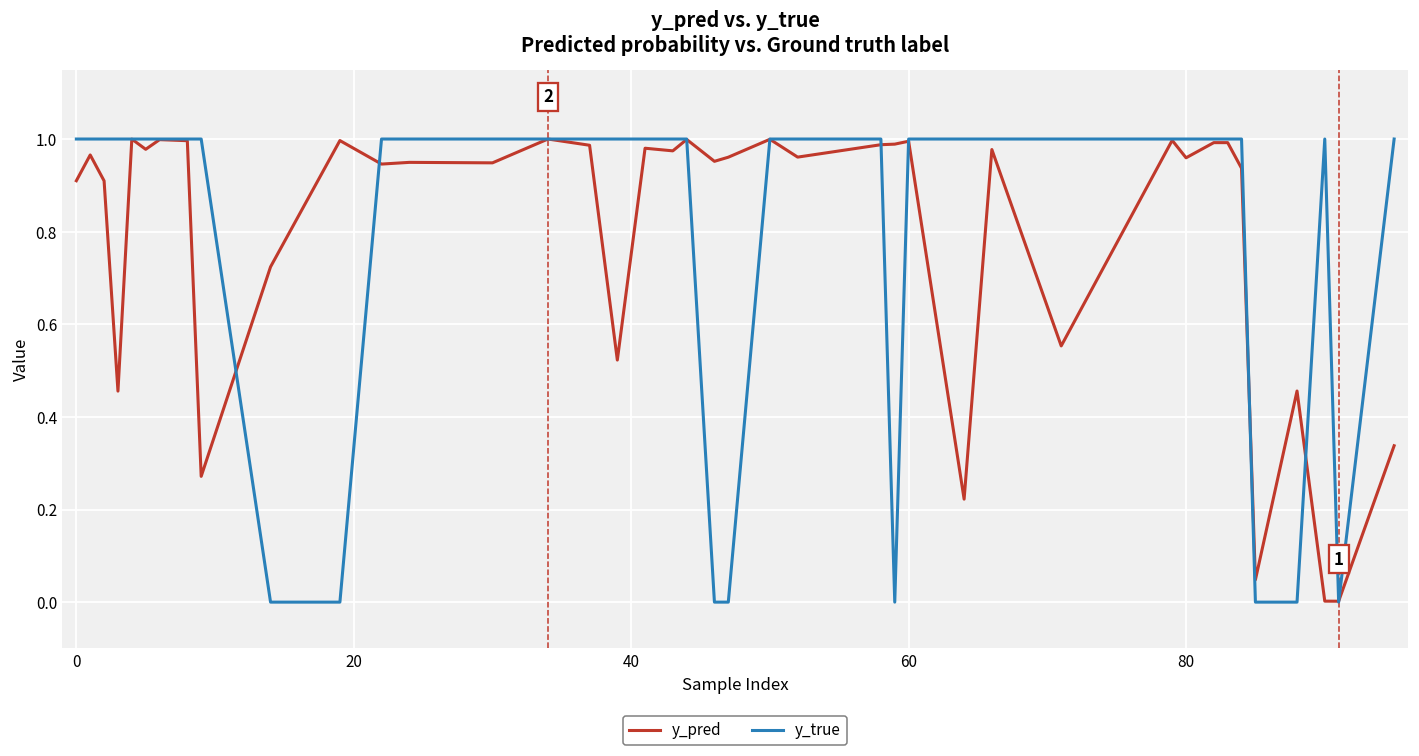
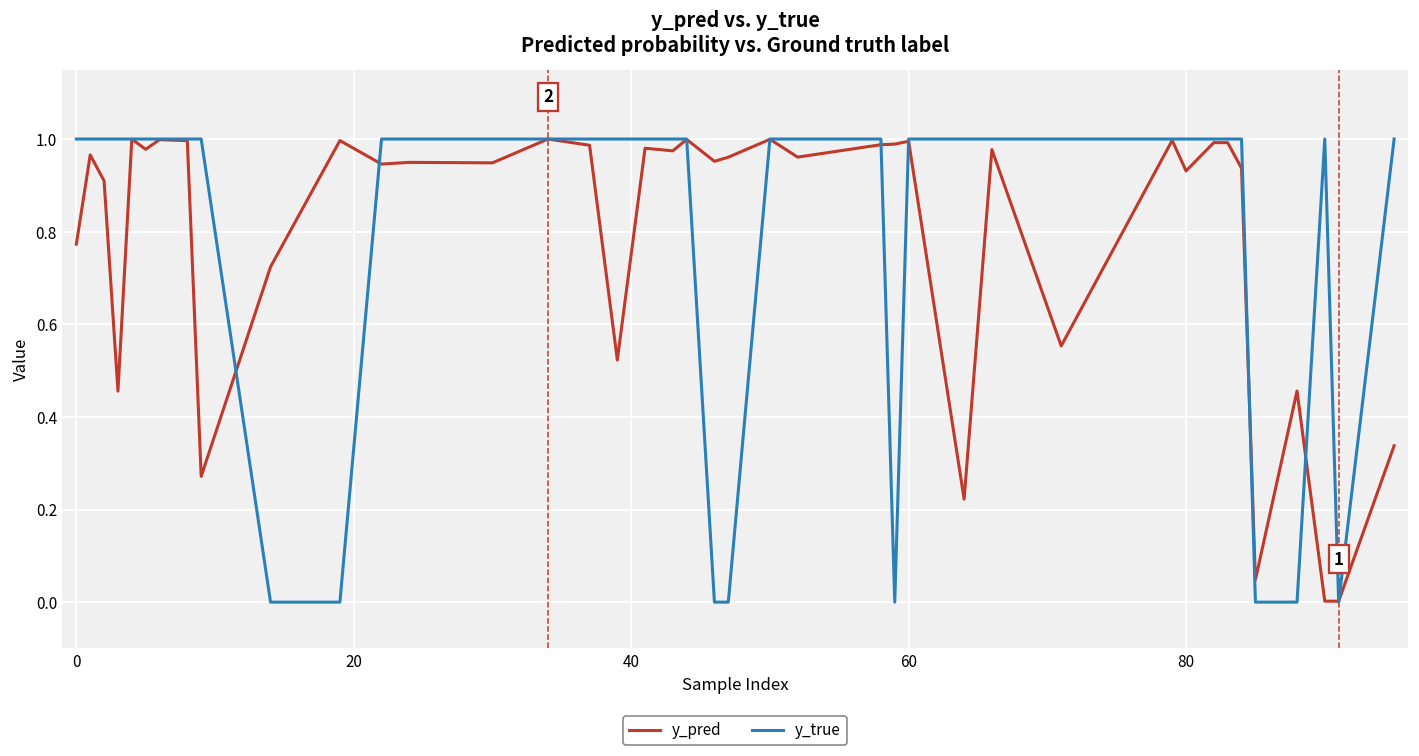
  {
    "y_pred": {
-     "0": 0.91,
-     "80": 0.96
+     "0": 0.77,
+     "80": 0.93
    },
    "y_true": {
      "0": 1.00,
      "80": 1.00
    }
  }
